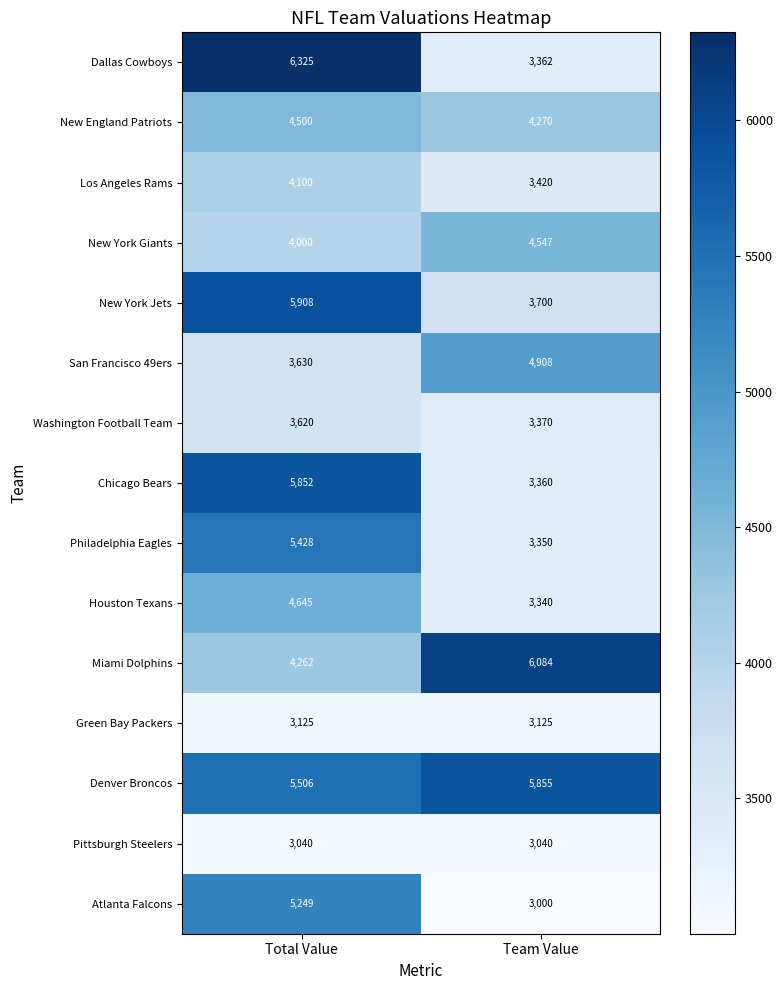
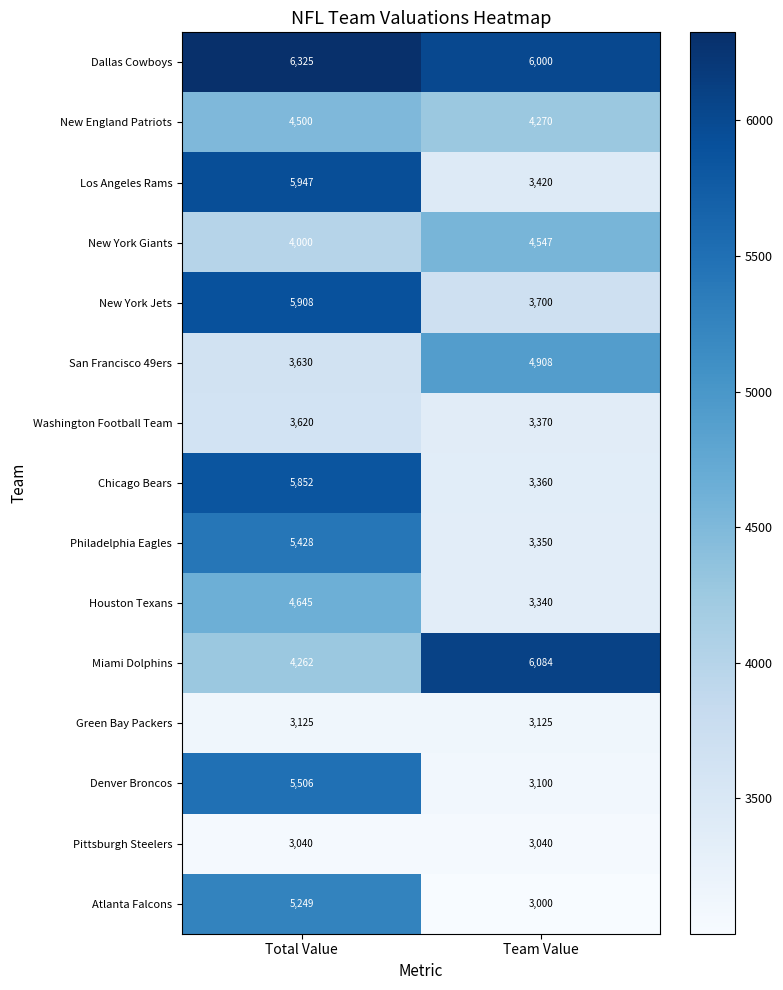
  {
    "Dallas Cowboys": {
      "Total Value": "6,325",
-     "Team Value": "3,362"
+     "Team Value": "6,000"
    },
    "New England Patriots": {
      "Total Value": "4,500",
      "Team Value": "4,270"
    },
    "Los Angeles Rams": {
-     "Total Value": "4,100",
+     "Total Value": "5,947",
      "Team Value": "3,420"
    },
    "New York Giants": {
      "Total Value": "4,000",
      "Team Value": "4,547"
    },
    "New York Jets": {
      "Total Value": "5,908",
      "Team Value": "3,700"
    },
    "San Francisco 49ers": {
      "Total Value": "3,630",
      "Team Value": "4,908"
    },
    "Washington Football Team": {
      "Total Value": "3,620",
      "Team Value": "3,370"
    },
    "Chicago Bears": {
      "Total Value": "5,852",
      "Team Value": "3,360"
    },
    "Philadelphia Eagles": {
      "Total Value": "5,428",
      "Team Value": "3,350"
    },
    "Houston Texans": {
      "Total Value": "4,645",
      "Team Value": "3,340"
    },
    "Miami Dolphins": {
      "Total Value": "4,262",
      "Team Value": "6,084"
    },
    "Green Bay Packers": {
      "Total Value": "3,125",
      "Team Value": "3,125"
    },
    "Denver Broncos": {
      "Total Value": "5,506",
-     "Team Value": "5,855"
+     "Team Value": "3,100"
    },
    "Pittsburgh Steelers": {
      "Total Value": "3,040",
      "Team Value": "3,040"
    },
    "Atlanta Falcons": {
      "Total Value": "5,249",
      "Team Value": "3,000"
    }
  }
